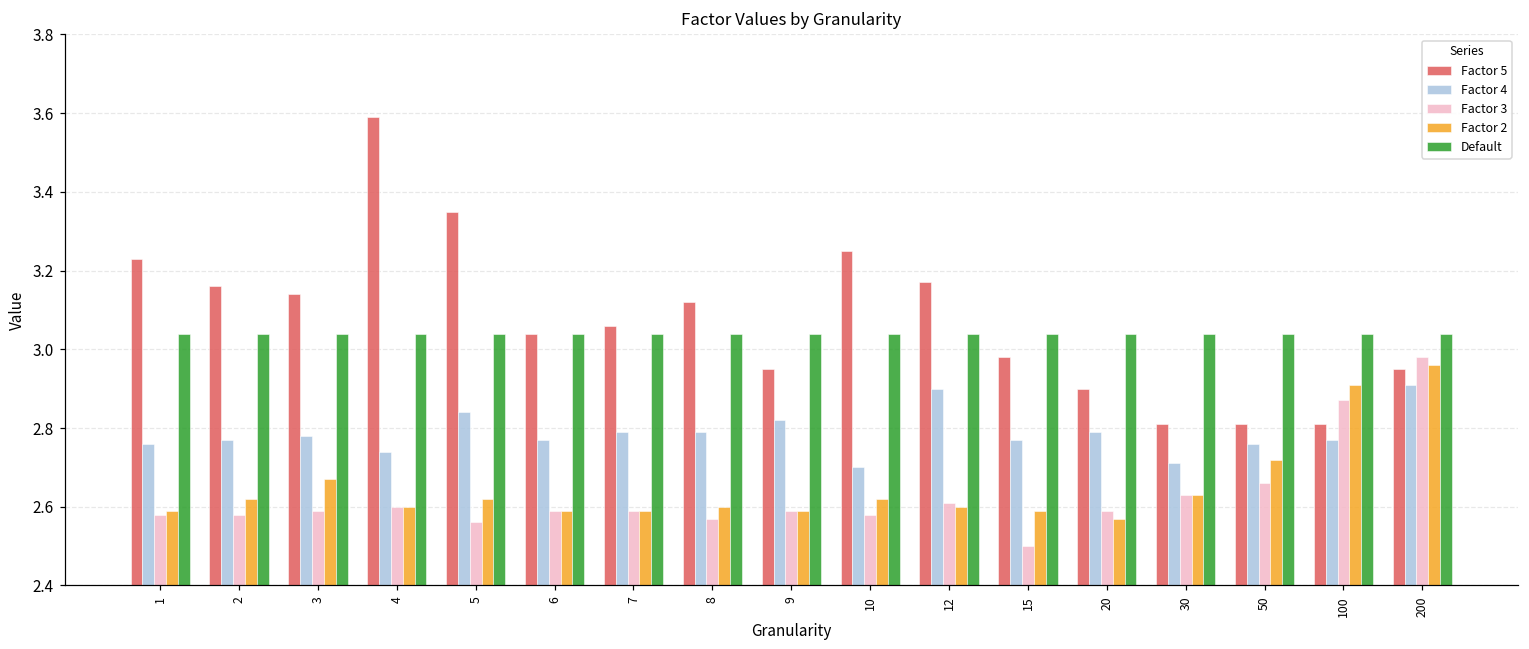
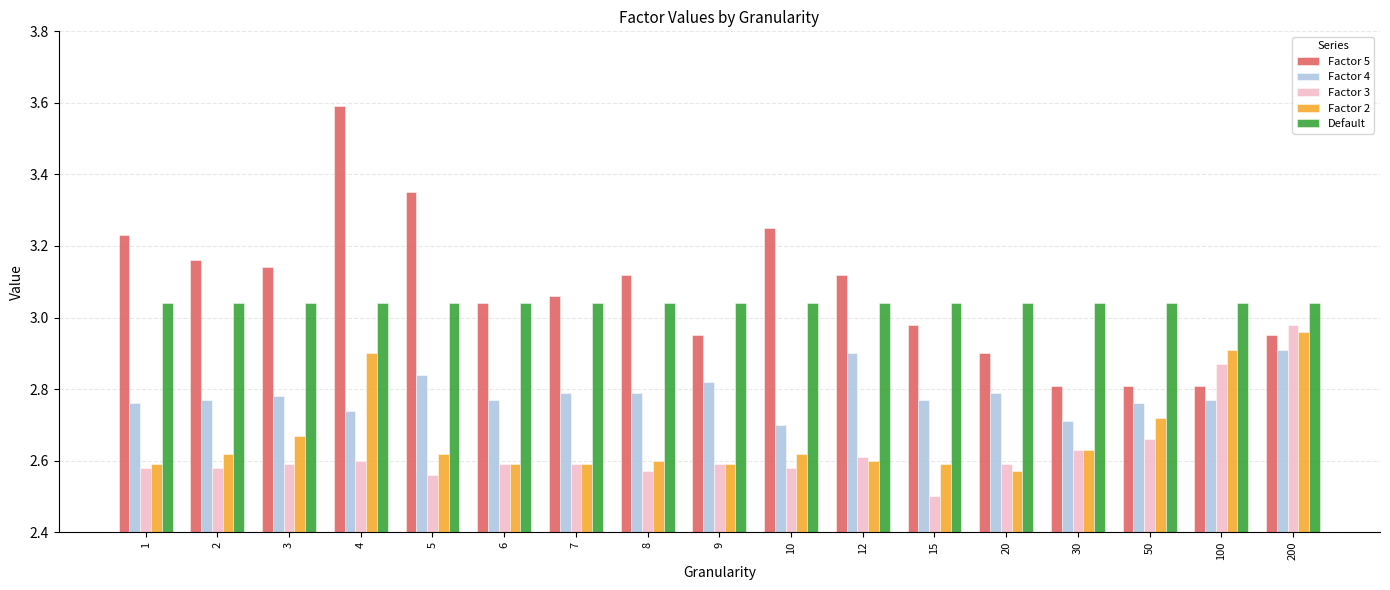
  {
    "Factor 5": {
      "1": 3.23,
      "2": 3.16,
      "3": 3.14,
      "4": 3.59,
      "5": 3.35,
      "6": 3.04,
      "7": 3.06,
      "8": 3.12,
      "9": 2.95,
      "10": 3.25,
-     "12": 3.17,
+     "12": 3.12,
      "15": 2.98,
      "20": 2.90,
      "30": 2.81,
      "50": 2.81,
      "100": 2.81,
      "200": 2.95
    },
    "Factor 4": {
      "1": 2.76,
      "2": 2.77,
      "3": 2.78,
      "4": 2.74,
      "5": 2.84,
      "6": 2.77,
      "7": 2.79,
      "8": 2.79,
      "9": 2.82,
      "10": 2.70,
      "12": 2.90,
      "15": 2.77,
      "20": 2.79,
      "30": 2.71,
      "50": 2.76,
      "100": 2.77,
      "200": 2.91
    },
    "Factor 3": {
      "1": 2.58,
      "2": 2.58,
      "3": 2.59,
      "4": 2.60,
      "5": 2.56,
      "6": 2.59,
      "7": 2.59,
      "8": 2.57,
      "9": 2.59,
      "10": 2.58,
      "12": 2.61,
      "15": 2.50,
      "20": 2.59,
      "30": 2.63,
      "50": 2.66,
      "100": 2.87,
      "200": 2.98
    },
    "Factor 2": {
      "1": 2.59,
      "2": 2.62,
      "3": 2.67,
-     "4": 2.6,
+     "4": 2.9,
      "5": 2.62,
      "6": 2.59,
      "7": 2.59,
      "8": 2.6,
      "9": 2.59,
      "10": 2.62,
      "12": 2.6,
      "15": 2.59,
      "20": 2.57,
      "30": 2.63,
      "50": 2.72,
      "100": 2.91,
      "200": 2.96
    },
    "Default": {
      "1": 3.04,
      "2": 3.04,
      "3": 3.04,
      "4": 3.04,
      "5": 3.04,
      "6": 3.04,
      "7": 3.04,
      "8": 3.04,
      "9": 3.04,
      "10": 3.04,
      "12": 3.04,
      "15": 3.04,
      "20": 3.04,
      "30": 3.04,
      "50": 3.04,
      "100": 3.04,
      "200": 3.04
    }
  }
